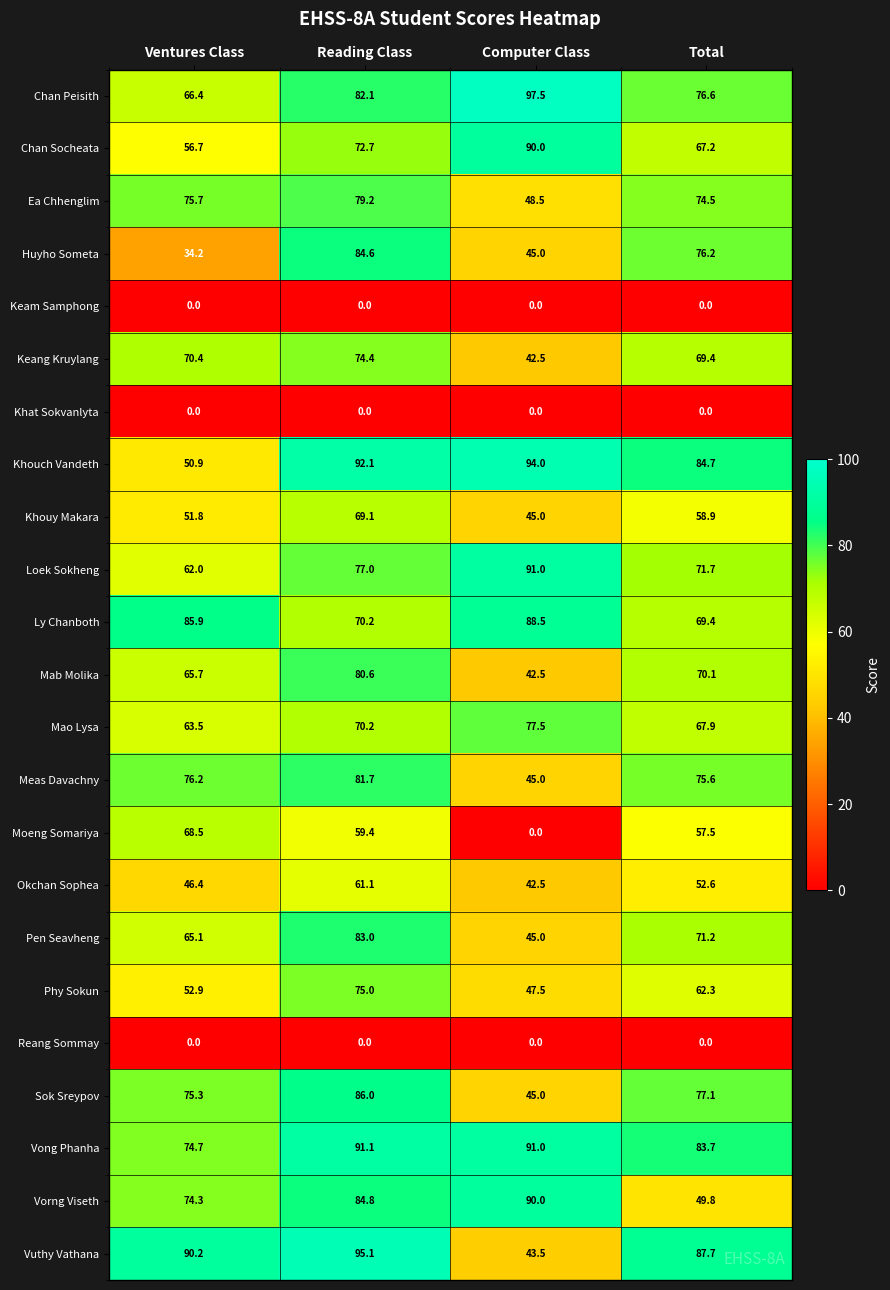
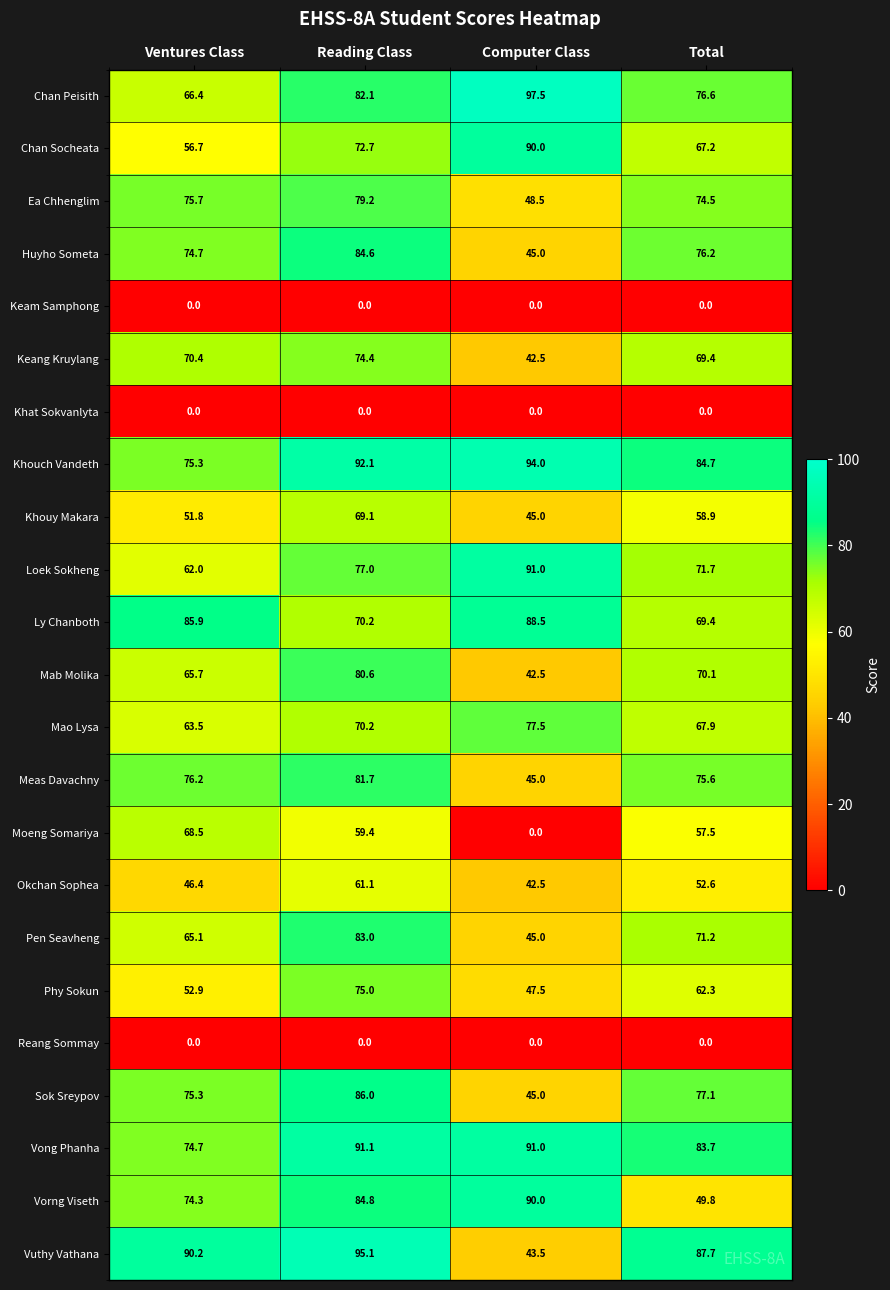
  {
    "Chan Peisith": {
      "Ventures Class": 66.4,
      "Reading Class": 82.1,
      "Computer Class": 97.5,
      "Total": 76.6
    },
    "Chan Socheata": {
      "Ventures Class": 56.7,
      "Reading Class": 72.7,
      "Computer Class": 90.0,
      "Total": 67.2
    },
    "Ea Chhenglim": {
      "Ventures Class": 75.7,
      "Reading Class": 79.2,
      "Computer Class": 48.5,
      "Total": 74.5
    },
    "Huyho Someta": {
-     "Ventures Class": 34.2,
+     "Ventures Class": 74.7,
      "Reading Class": 84.6,
      "Computer Class": 45.0,
      "Total": 76.2
    },
    "Keam Samphong": {
      "Ventures Class": 0.0,
      "Reading Class": 0.0,
      "Computer Class": 0.0,
      "Total": 0.0
    },
    "Keang Kruylang": {
      "Ventures Class": 70.4,
      "Reading Class": 74.4,
      "Computer Class": 42.5,
      "Total": 69.4
    },
    "Khat Sokvanlyta": {
      "Ventures Class": 0.0,
      "Reading Class": 0.0,
      "Computer Class": 0.0,
      "Total": 0.0
    },
    "Khouch Vandeth": {
-     "Ventures Class": 50.9,
+     "Ventures Class": 75.3,
      "Reading Class": 92.1,
      "Computer Class": 94.0,
      "Total": 84.7
    },
    "Khouy Makara": {
      "Ventures Class": 51.8,
      "Reading Class": 69.1,
      "Computer Class": 45.0,
      "Total": 58.9
    },
    "Loek Sokheng": {
      "Ventures Class": 62.0,
      "Reading Class": 77.0,
      "Computer Class": 91.0,
      "Total": 71.7
    },
    "Ly Chanboth": {
      "Ventures Class": 85.9,
      "Reading Class": 70.2,
      "Computer Class": 88.5,
      "Total": 69.4
    },
    "Mab Molika": {
      "Ventures Class": 65.7,
      "Reading Class": 80.6,
      "Computer Class": 42.5,
      "Total": 70.1
    },
    "Mao Lysa": {
      "Ventures Class": 63.5,
      "Reading Class": 70.2,
      "Computer Class": 77.5,
      "Total": 67.9
    },
    "Meas Davachny": {
      "Ventures Class": 76.2,
      "Reading Class": 81.7,
      "Computer Class": 45.0,
      "Total": 75.6
    },
    "Moeng Somariya": {
      "Ventures Class": 68.5,
      "Reading Class": 59.4,
      "Computer Class": 0.0,
      "Total": 57.5
    },
    "Okchan Sophea": {
      "Ventures Class": 46.4,
      "Reading Class": 61.1,
      "Computer Class": 42.5,
      "Total": 52.6
    },
    "Pen Seavheng": {
      "Ventures Class": 65.1,
      "Reading Class": 83.0,
      "Computer Class": 45.0,
      "Total": 71.2
    },
    "Phy Sokun": {
      "Ventures Class": 52.9,
      "Reading Class": 75.0,
      "Computer Class": 47.5,
      "Total": 62.3
    },
    "Reang Sommay": {
      "Ventures Class": 0.0,
      "Reading Class": 0.0,
      "Computer Class": 0.0,
      "Total": 0.0
    },
    "Sok Sreypov": {
      "Ventures Class": 75.3,
      "Reading Class": 86.0,
      "Computer Class": 45.0,
      "Total": 77.1
    },
    "Vong Phanha": {
      "Ventures Class": 74.7,
      "Reading Class": 91.1,
      "Computer Class": 91.0,
      "Total": 83.7
    },
    "Vorng Viseth": {
      "Ventures Class": 74.3,
      "Reading Class": 84.8,
      "Computer Class": 90.0,
      "Total": 49.8
    },
    "Vuthy Vathana": {
      "Ventures Class": 90.2,
      "Reading Class": 95.1,
      "Computer Class": 43.5
    }
  }
